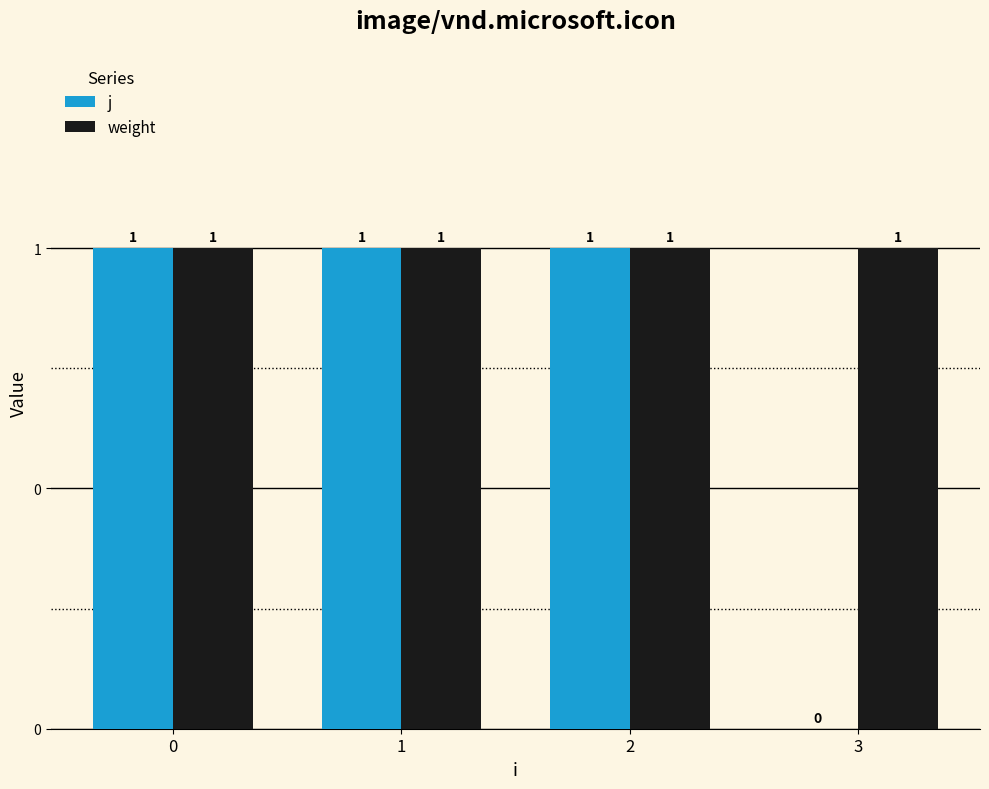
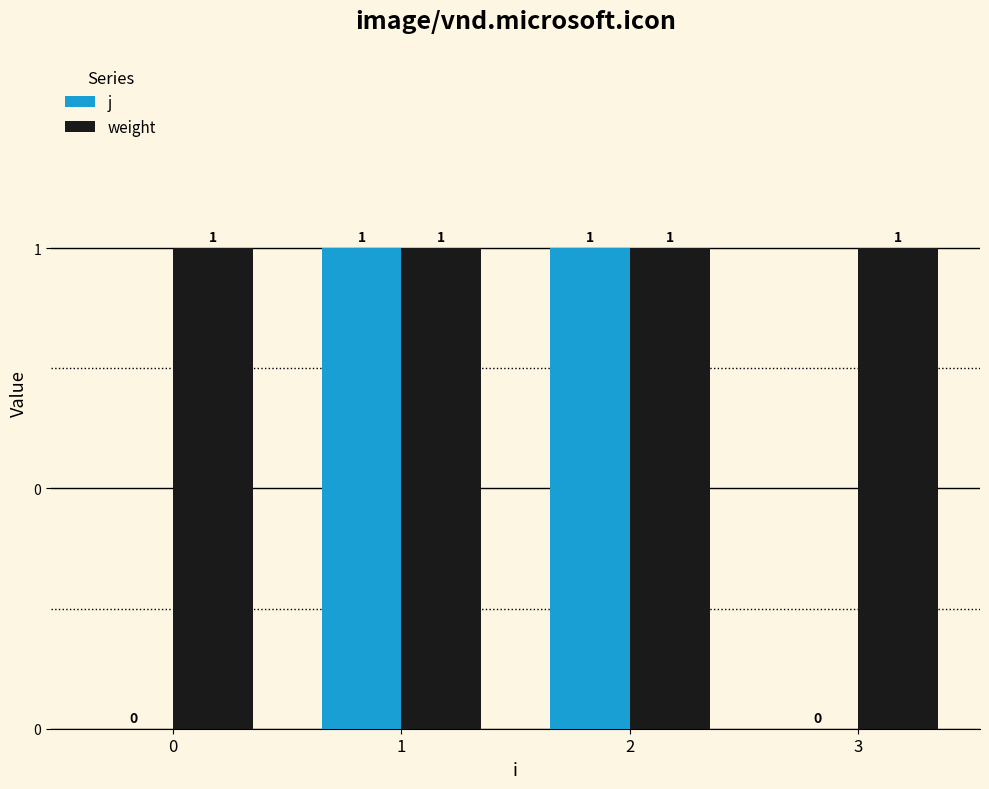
  {
    "j": {
-     "0": 1,
+     "0": 0,
      "1": 1,
      "2": 1,
      "3": 0
    },
    "weight": {
      "0": 1,
      "1": 1,
      "2": 1,
      "3": 1
    }
  }
